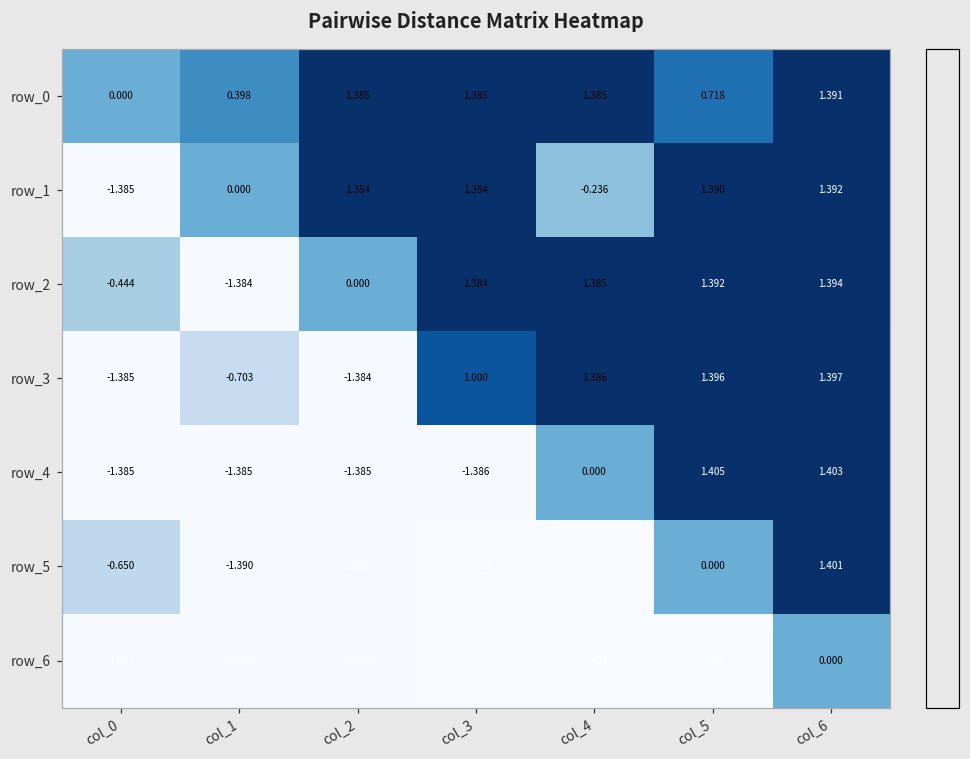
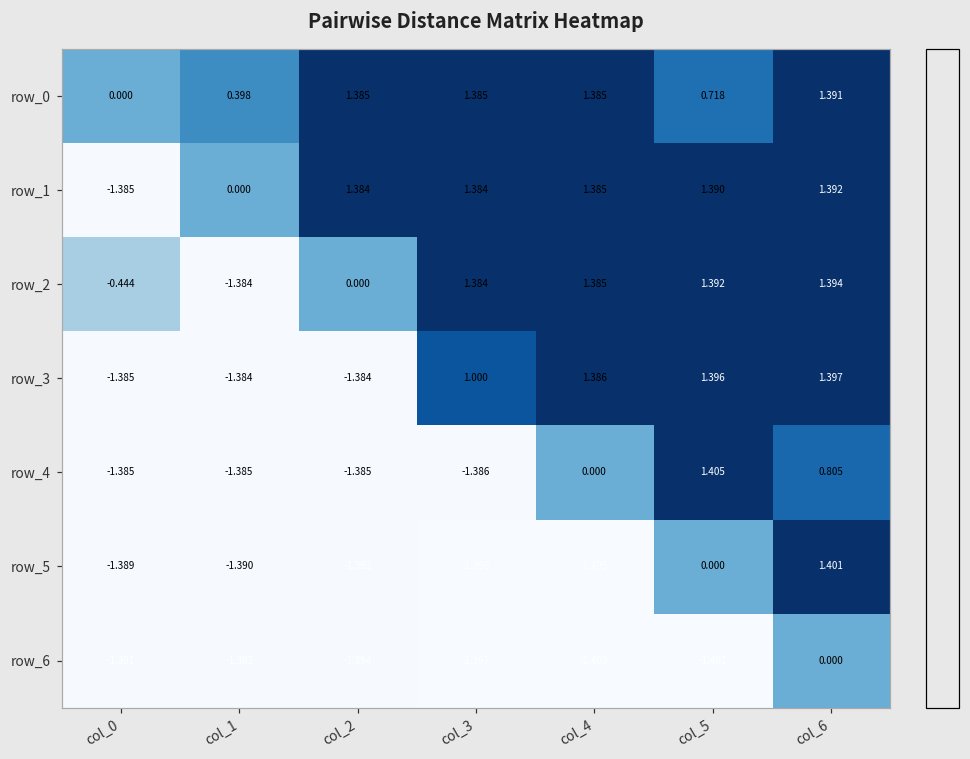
  {
    "row_0": {
      "col_0": 0.000,
      "col_1": 0.398,
      "col_2": 1.385,
      "col_3": 1.385,
      "col_4": 1.385,
      "col_5": 0.718,
      "col_6": 1.391
    },
    "row_1": {
      "col_0": -1.385,
      "col_1": 0.000,
      "col_2": 1.384,
      "col_3": 1.384,
-     "col_4": -0.236,
+     "col_4": 1.385,
      "col_5": 1.390,
      "col_6": 1.392
    },
    "row_2": {
      "col_0": -0.444,
      "col_1": -1.384,
      "col_2": 0.000,
      "col_3": 1.384,
      "col_4": 1.385,
      "col_5": 1.392,
      "col_6": 1.394
    },
    "row_3": {
      "col_0": -1.385,
-     "col_1": -0.703,
+     "col_1": -1.384,
      "col_2": -1.384,
      "col_3": 1.000,
      "col_4": 1.386,
      "col_5": 1.396,
      "col_6": 1.397
    },
    "row_4": {
      "col_0": -1.385,
      "col_1": -1.385,
      "col_2": -1.385,
      "col_3": -1.386,
      "col_4": 0.000,
      "col_5": 1.405,
-     "col_6": 1.403
+     "col_6": 0.805
    },
    "row_5": {
-     "col_0": -0.650,
+     "col_0": -1.389,
      "col_1": -1.390,
      "col_5": 0.000,
      "col_6": 1.401
    },
    "row_6": {
      "col_6": 0.000
    }
  }
